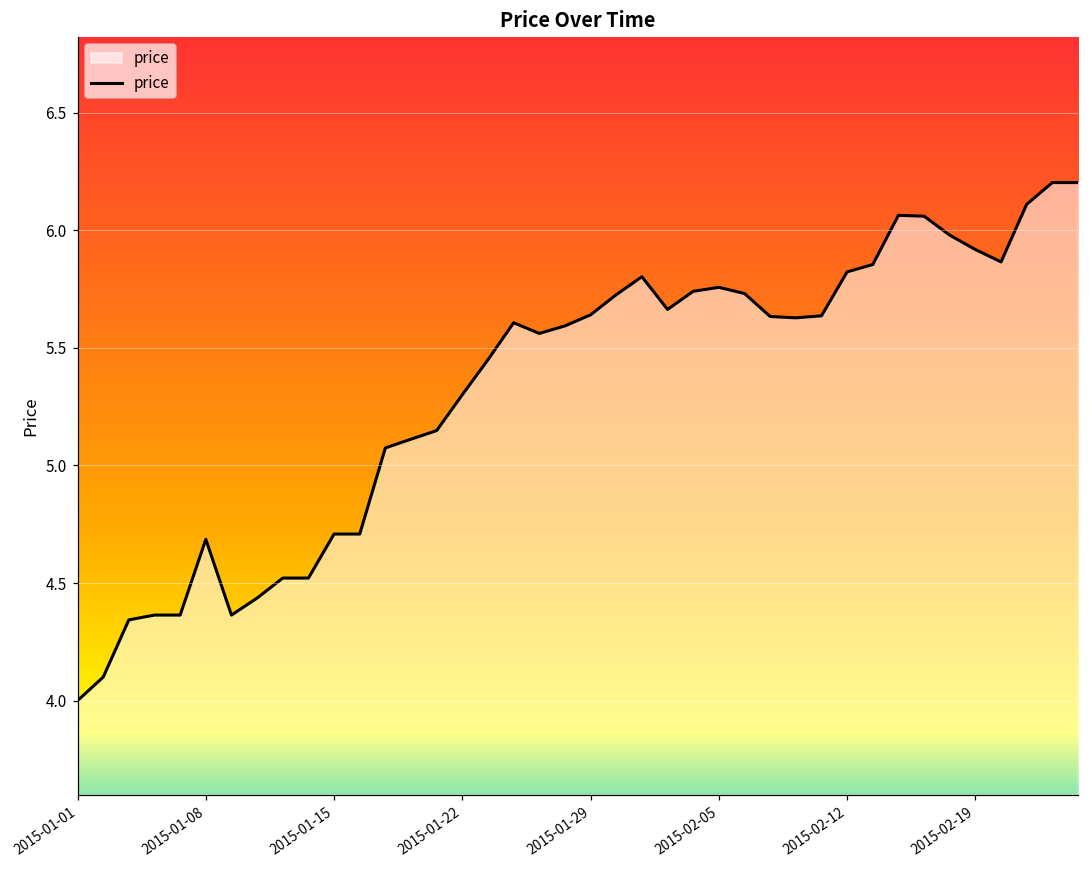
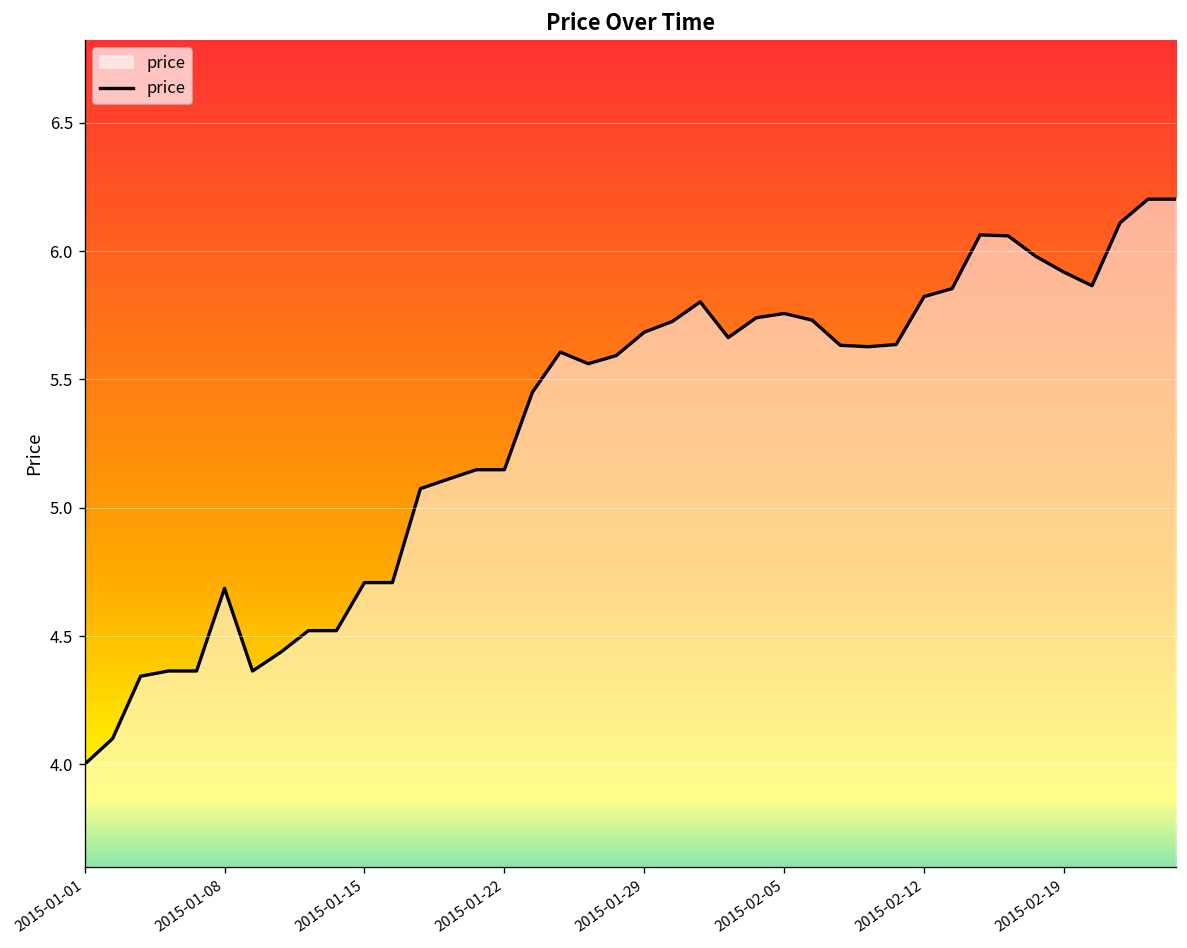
  {
    "2015-01-01": 4.00,
    "2015-01-08": 4.69,
    "2015-01-15": 4.71,
-   "2015-01-22": 5.30,
-   "2015-01-29": 5.64,
+   "2015-01-22": 5.15,
+   "2015-01-29": 5.68,
    "2015-02-05": 5.76,
    "2015-02-12": 5.82,
    "2015-02-19": 5.92
  }
